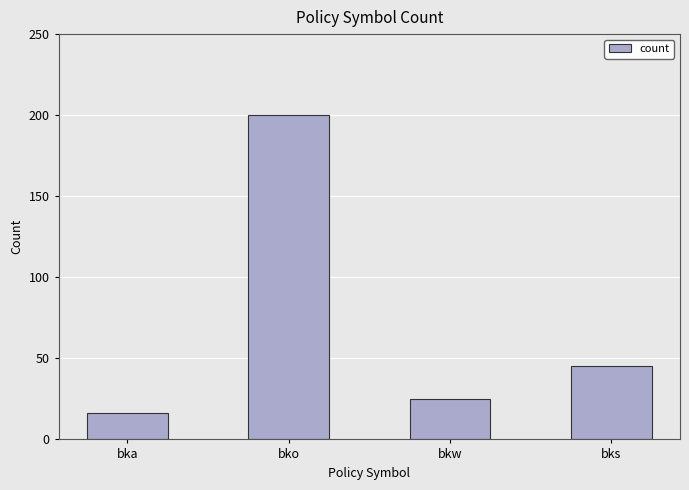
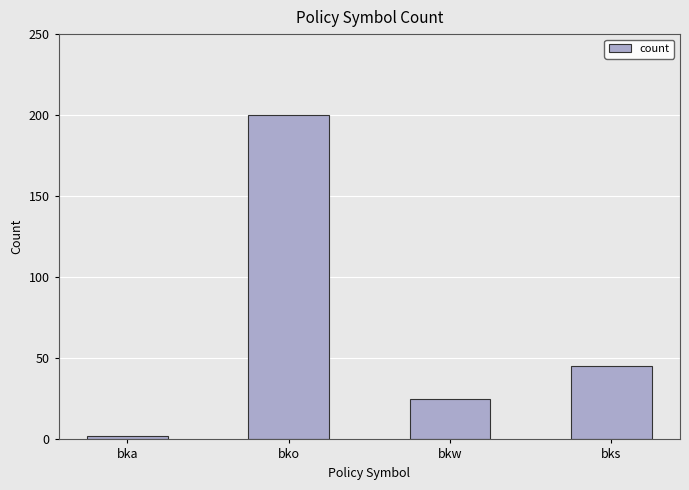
  {
-   "bka": 16,
+   "bka": 2,
    "bko": 200,
    "bkw": 25,
    "bks": 45
  }
